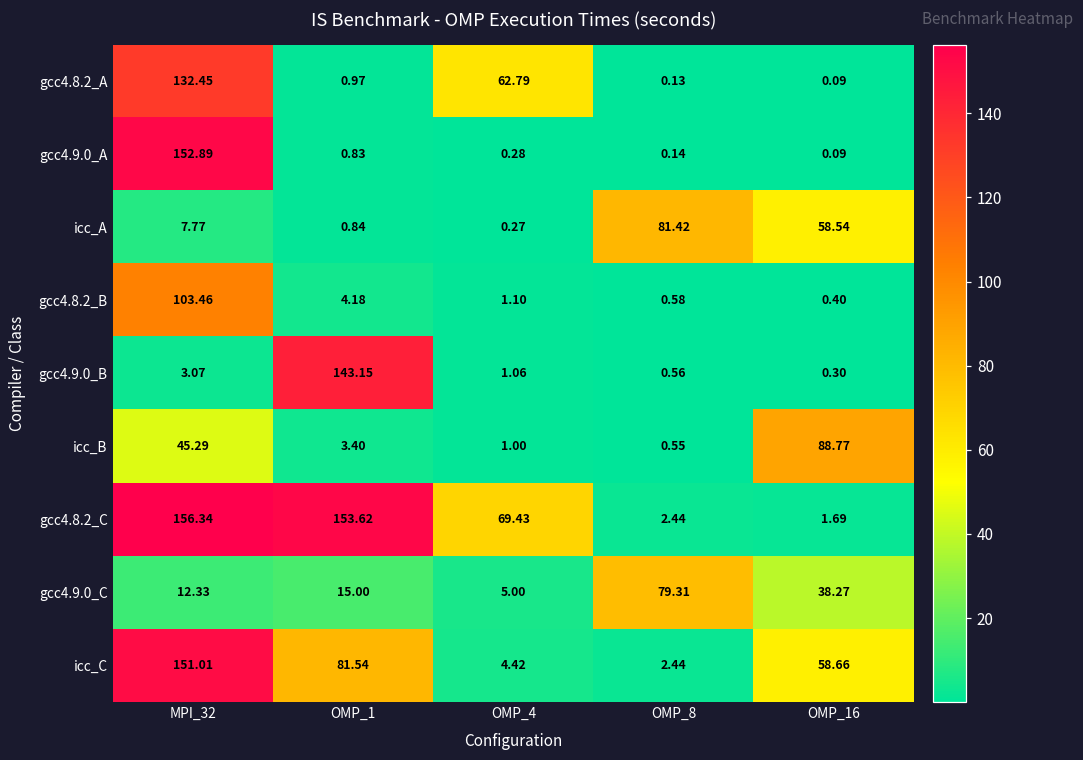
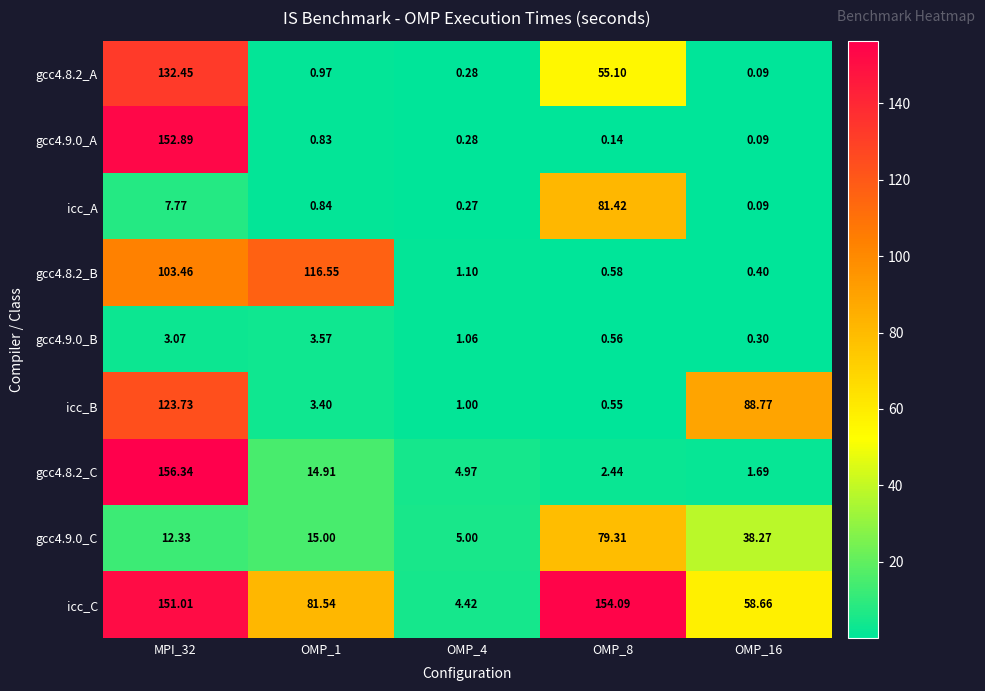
  {
    "gcc4.8.2_A": {
      "MPI_32": 132.45,
      "OMP_1": 0.97,
-     "OMP_4": 62.79,
-     "OMP_8": 0.13,
+     "OMP_4": 0.28,
+     "OMP_8": 55.10,
      "OMP_16": 0.09
    },
    "gcc4.9.0_A": {
      "MPI_32": 152.89,
      "OMP_1": 0.83,
      "OMP_4": 0.28,
      "OMP_8": 0.14,
      "OMP_16": 0.09
    },
    "icc_A": {
      "MPI_32": 7.77,
      "OMP_1": 0.84,
      "OMP_4": 0.27,
      "OMP_8": 81.42,
-     "OMP_16": 58.54
+     "OMP_16": 0.09
    },
    "gcc4.8.2_B": {
      "MPI_32": 103.46,
-     "OMP_1": 4.18,
+     "OMP_1": 116.55,
      "OMP_4": 1.10,
      "OMP_8": 0.58,
      "OMP_16": 0.40
    },
    "gcc4.9.0_B": {
      "MPI_32": 3.07,
-     "OMP_1": 143.15,
+     "OMP_1": 3.57,
      "OMP_4": 1.06,
      "OMP_8": 0.56,
      "OMP_16": 0.30
    },
    "icc_B": {
-     "MPI_32": 45.29,
+     "MPI_32": 123.73,
      "OMP_1": 3.40,
      "OMP_4": 1.00,
      "OMP_8": 0.55,
      "OMP_16": 88.77
    },
    "gcc4.8.2_C": {
      "MPI_32": 156.34,
-     "OMP_1": 153.62,
-     "OMP_4": 69.43,
+     "OMP_1": 14.91,
+     "OMP_4": 4.97,
      "OMP_8": 2.44,
      "OMP_16": 1.69
    },
    "gcc4.9.0_C": {
      "MPI_32": 12.33,
      "OMP_1": 15.00,
      "OMP_4": 5.00,
      "OMP_8": 79.31,
      "OMP_16": 38.27
    },
    "icc_C": {
      "MPI_32": 151.01,
      "OMP_1": 81.54,
      "OMP_4": 4.42,
-     "OMP_8": 2.44,
+     "OMP_8": 154.09,
      "OMP_16": 58.66
    }
  }
